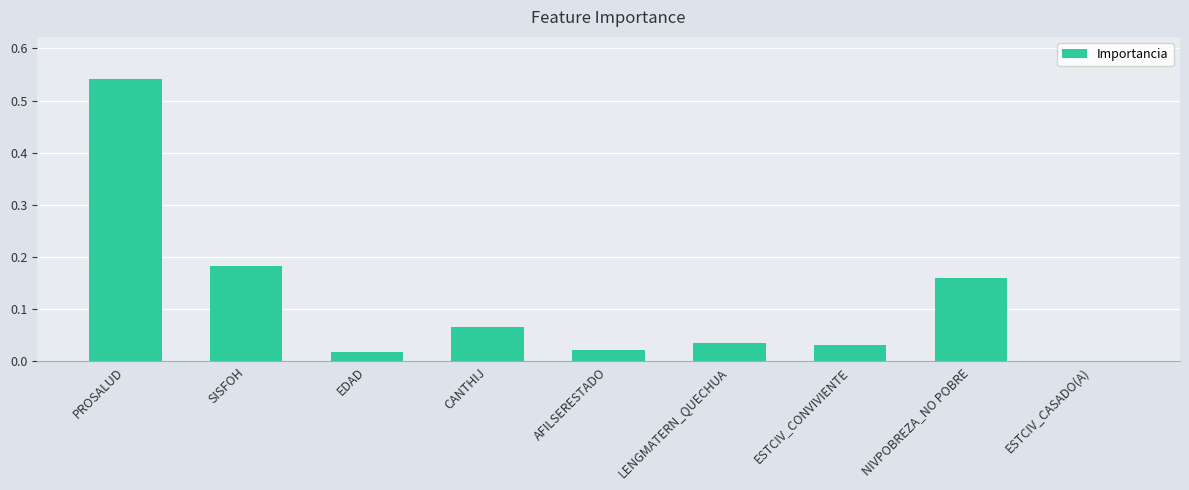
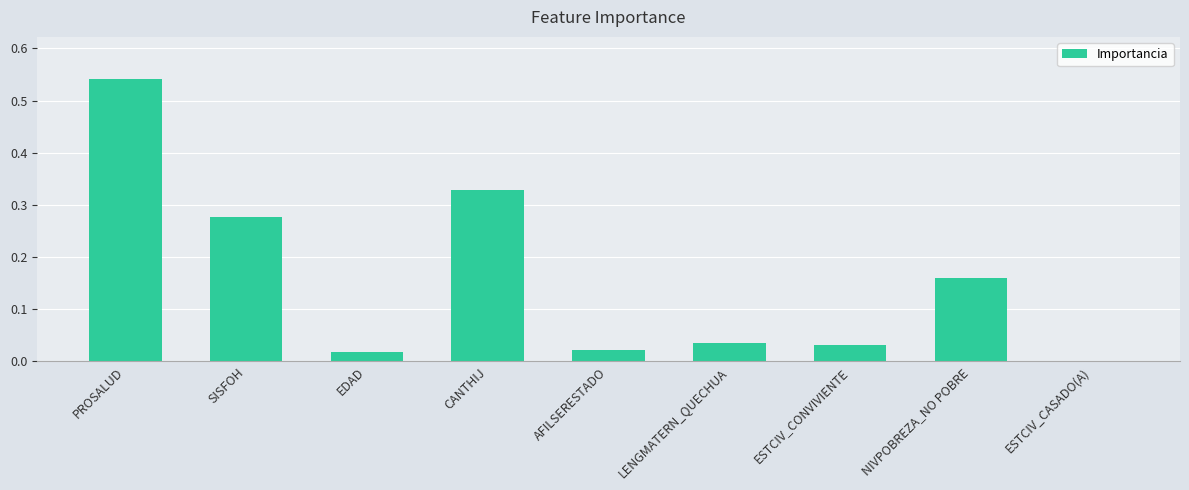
  {
    "PROSALUD": 0.54,
-   "SISFOH": 0.18,
+   "SISFOH": 0.28,
    "EDAD": 0.02,
-   "CANTHIJ": 0.07,
+   "CANTHIJ": 0.33,
    "AFILSERESTADO": 0.02,
    "LENGMATERN_QUECHUA": 0.03,
    "ESTCIV_CONVIVIENTE": 0.03,
    "NIVPOBREZA_NO POBRE": 0.16,
    "ESTCIV_CASADO(A)": 0.00
  }
